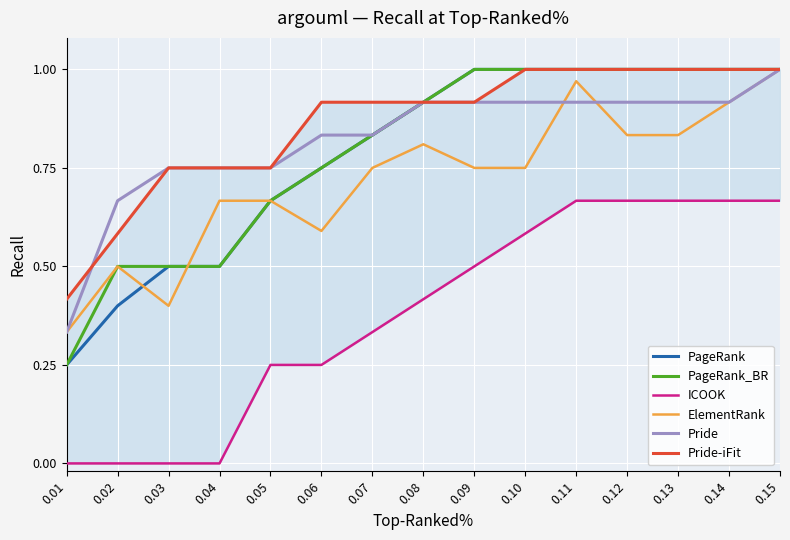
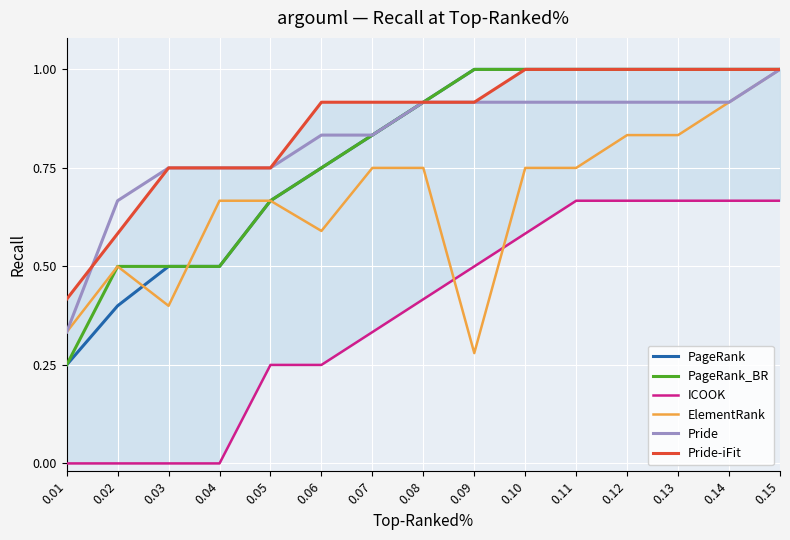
  {
    "PageRank": {
      "0.02": 0.40
    },
    "ICOOK": {
      "0.01": 0.00,
      "0.02": 0.00,
      "0.03": 0.00,
      "0.04": 0.00,
      "0.05": 0.25,
      "0.06": 0.25,
      "0.07": 0.33,
      "0.08": 0.42,
      "0.09": 0.50,
      "0.10": 0.58,
      "0.11": 0.67,
      "0.12": 0.67,
      "0.13": 0.67,
      "0.14": 0.67,
      "0.15": 0.67
    },
    "ElementRank": {
      "0.03": 0.40,
      "0.04": 0.67,
      "0.06": 0.59,
      "0.07": 0.75,
-     "0.08": 0.81,
-     "0.09": 0.75,
+     "0.08": 0.75,
+     "0.09": 0.28,
      "0.10": 0.75,
-     "0.11": 0.97,
+     "0.11": 0.75,
      "0.12": 0.83,
      "0.13": 0.83
    },
    "Pride": {
      "0.02": 0.67,
      "0.06": 0.83,
      "0.10": 0.92,
      "0.11": 0.92,
      "0.12": 0.92,
      "0.13": 0.92
    },
    "Pride-iFit": {
      "0.01": 0.42,
      "0.02": 0.58,
      "0.06": 0.92,
      "0.07": 0.92
    }
  }
